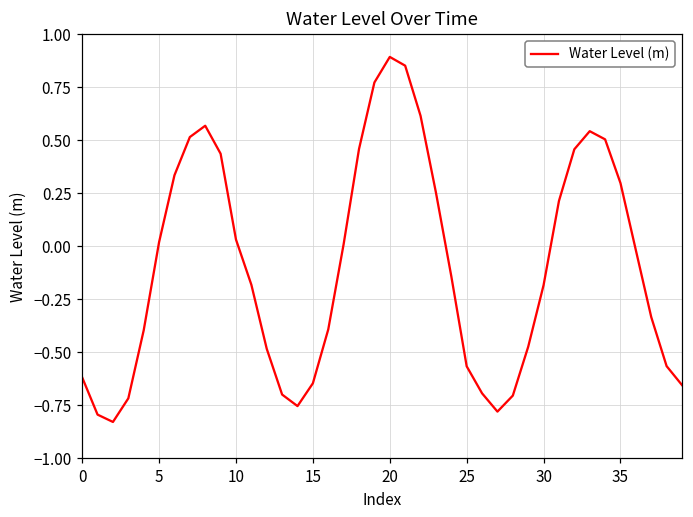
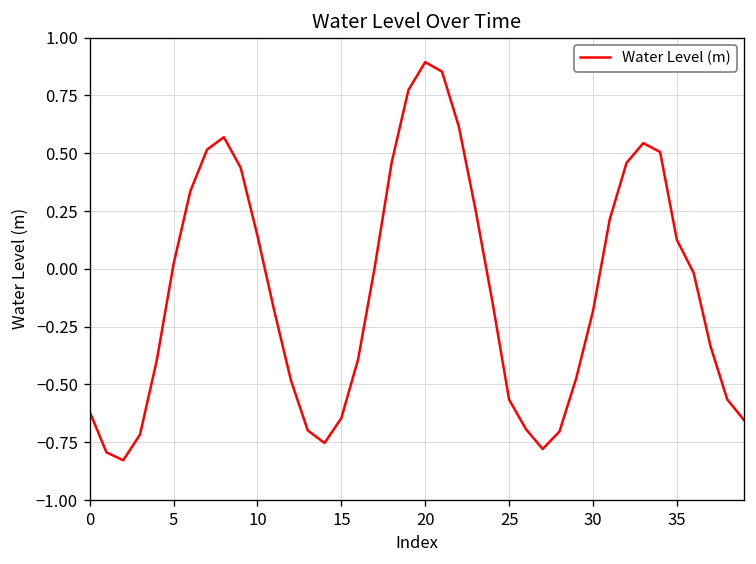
  {
    "0": -0.62,
    "5": 0.02,
-   "10": 0.03,
+   "10": 0.14,
    "15": -0.65,
    "20": 0.89,
    "25": -0.57,
    "30": -0.18,
-   "35": 0.30
+   "35": 0.13
  }
